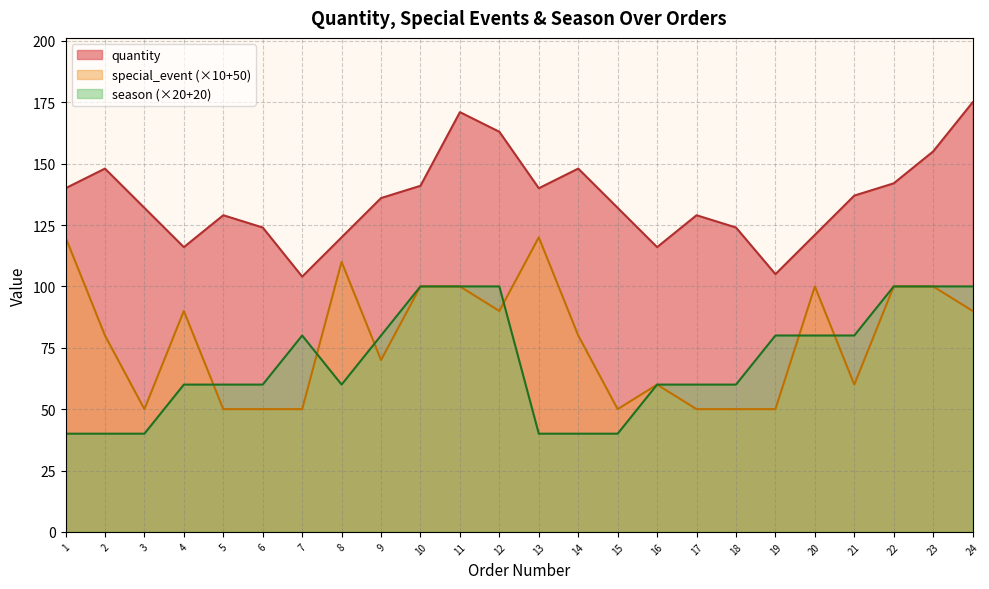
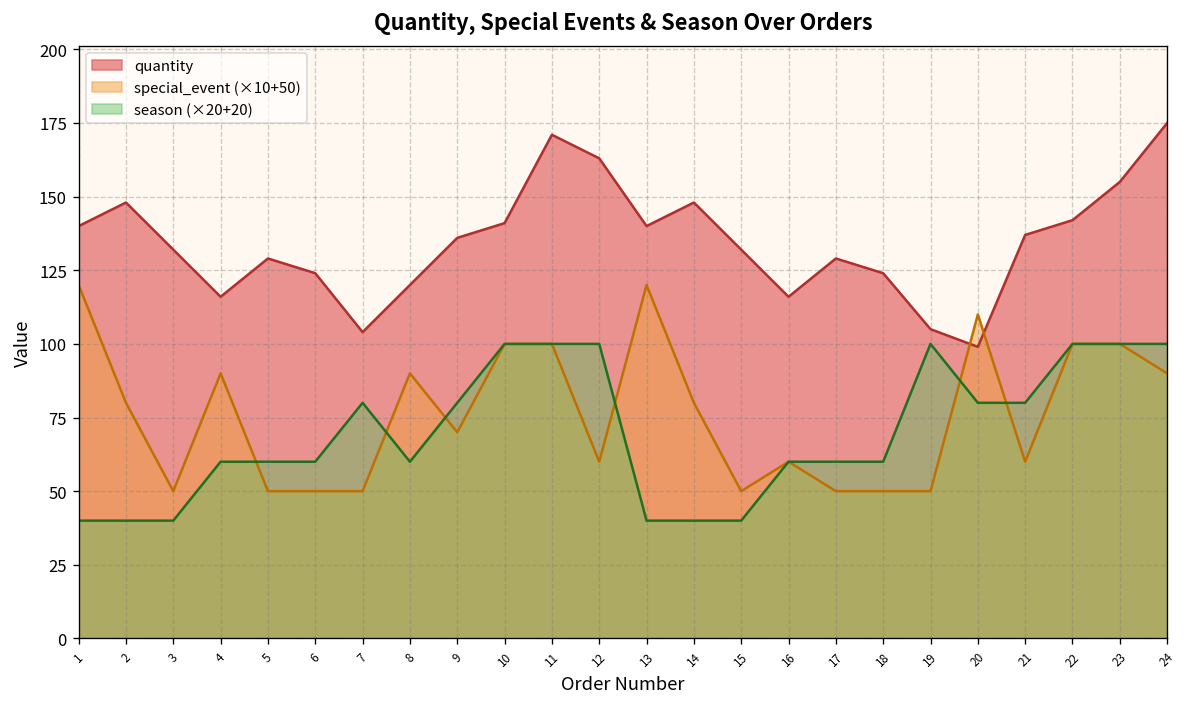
  {
    "quantity": {
      "1": 140,
      "2": 148,
      "3": 132,
      "4": 116,
      "5": 129,
      "6": 124,
      "7": 104,
      "8": 120,
      "9": 136,
      "10": 141,
      "11": 171,
      "12": 163,
      "13": 140,
      "14": 148,
      "15": 132,
      "16": 116,
      "17": 129,
      "18": 124,
      "19": 105,
-     "20": 121,
+     "20": 99,
      "21": 137,
      "22": 142,
      "23": 155,
      "24": 175
    },
    "special_event (×10+50)": {
      "1": 120,
      "2": 80,
      "3": 50,
      "4": 90,
      "5": 50,
      "6": 50,
      "7": 50,
-     "8": 110,
+     "8": 90,
      "9": 70,
-     "12": 90,
+     "12": 60,
      "13": 120,
      "14": 80,
      "15": 50,
      "17": 50,
      "18": 50,
      "19": 50,
-     "20": 100,
+     "20": 110,
      "21": 60,
      "24": 90
    },
    "season (×20+20)": {
      "1": 40,
      "2": 40,
      "3": 40,
      "4": 60,
      "5": 60,
      "6": 60,
      "7": 80,
      "8": 60,
      "9": 80,
      "12": 100,
      "13": 40,
      "14": 40,
      "15": 40,
      "17": 60,
      "18": 60,
-     "19": 80,
+     "19": 100,
      "20": 80,
      "21": 80,
      "24": 100
    }
  }
